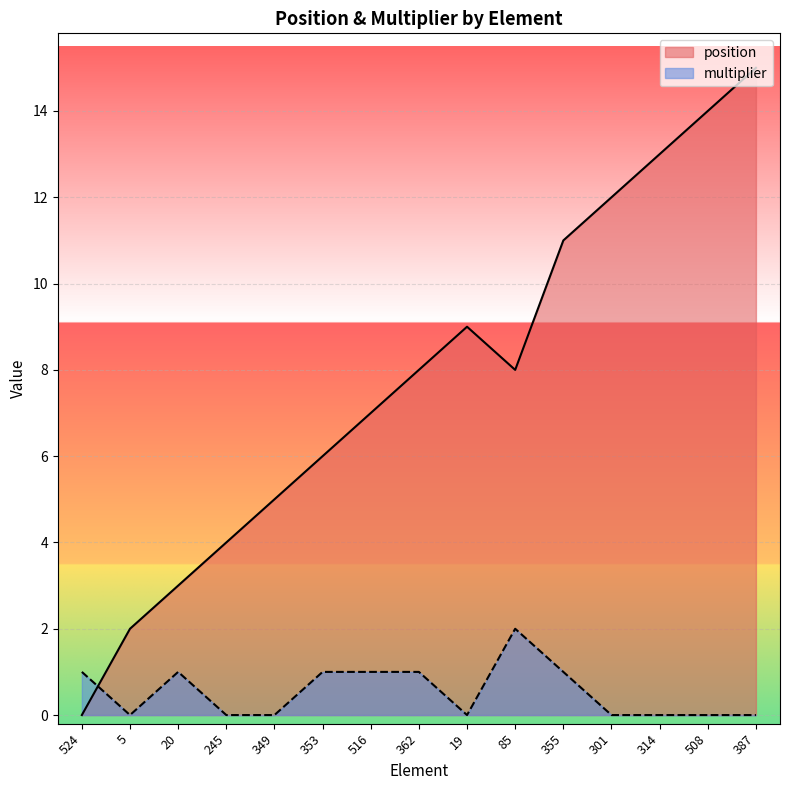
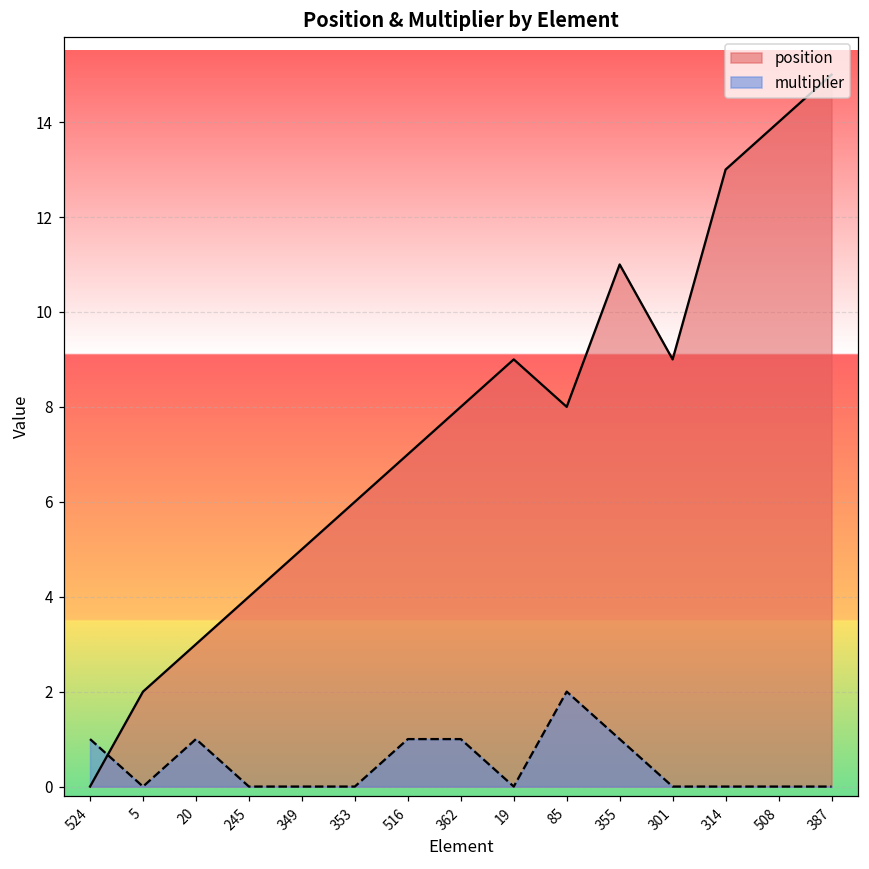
  {
    "position": {
      "524": 0,
      "5": 2,
      "20": 3,
      "245": 4,
      "349": 5,
      "353": 6,
      "516": 7,
      "362": 8,
      "19": 9,
      "85": 8,
      "355": 11,
-     "301": 12,
+     "301": 9,
      "314": 13,
      "508": 14
    },
    "multiplier": {
      "524": 1,
      "5": 0,
      "20": 1,
      "245": 0,
      "349": 0,
-     "353": 1,
+     "353": 0,
      "516": 1,
      "362": 1,
      "19": 0,
      "85": 2,
      "355": 1,
      "301": 0,
      "314": 0,
      "508": 0,
      "387": 0
    }
  }
